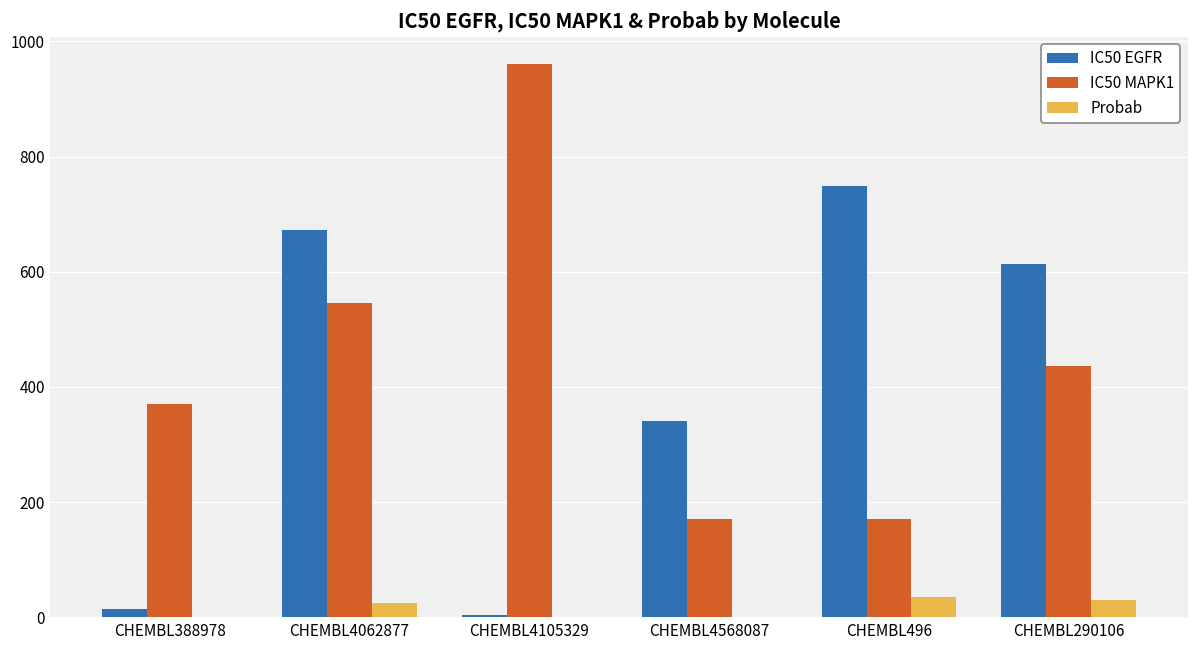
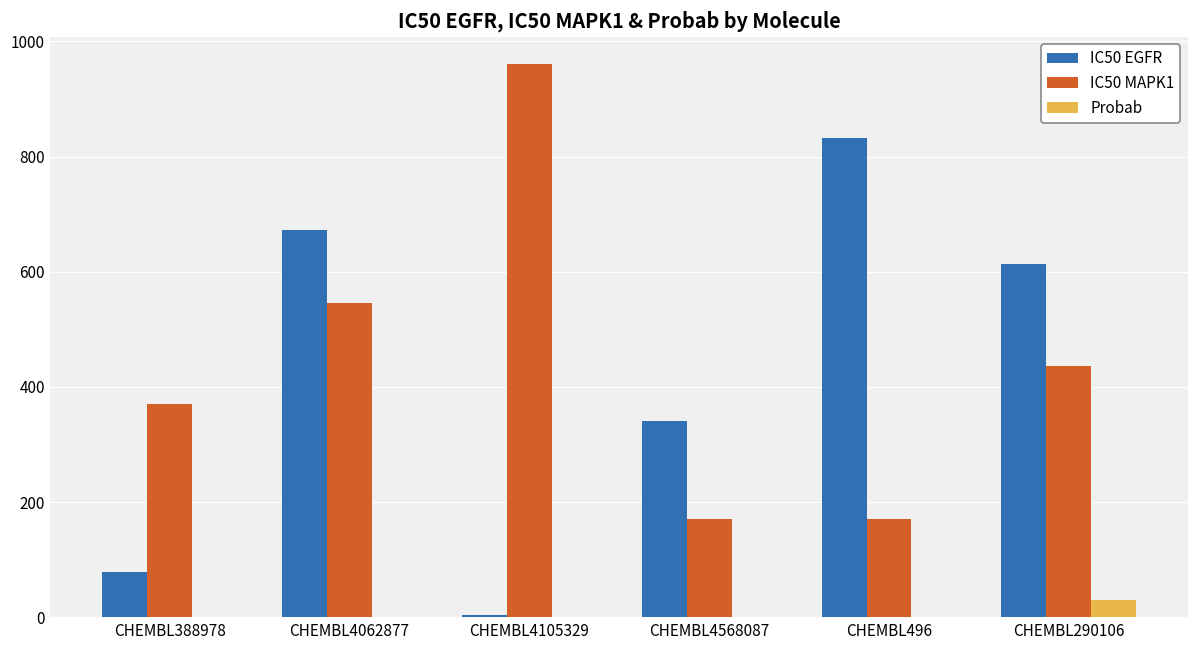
  {
    "IC50 EGFR": {
-     "CHEMBL388978": 10,
+     "CHEMBL388978": 80,
      "CHEMBL4062877": 670,
      "CHEMBL4568087": 340,
-     "CHEMBL496": 750,
+     "CHEMBL496": 830,
      "CHEMBL290106": 610
    },
    "IC50 MAPK1": {
      "CHEMBL388978": 370,
      "CHEMBL4062877": 550,
      "CHEMBL4105329": 960,
      "CHEMBL4568087": 170,
      "CHEMBL496": 170,
      "CHEMBL290106": 440
    },
    "Probab": {
-     "CHEMBL4062877": 30,
-     "CHEMBL496": 40,
+     "CHEMBL4062877": 0,
+     "CHEMBL496": 0,
      "CHEMBL290106": 30
    }
  }
